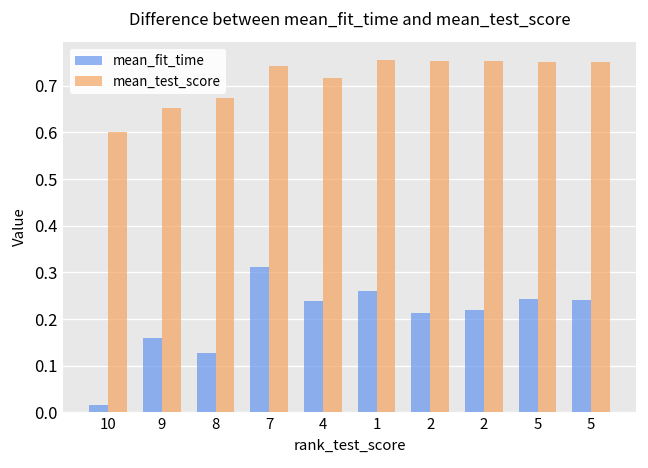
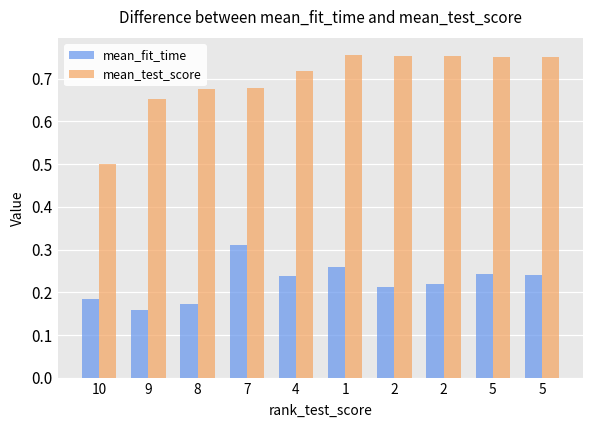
  {
    "mean_fit_time": {
-     "10": 0.02,
+     "10": 0.19,
      "9": 0.16,
-     "8": 0.13,
+     "8": 0.17,
      "7": 0.31,
      "4": 0.24,
      "1": 0.26
    },
    "mean_test_score": {
-     "10": 0.6,
+     "10": 0.5,
      "9": 0.65,
      "8": 0.67,
-     "7": 0.74,
+     "7": 0.68,
      "4": 0.72,
      "1": 0.76
    }
  }
